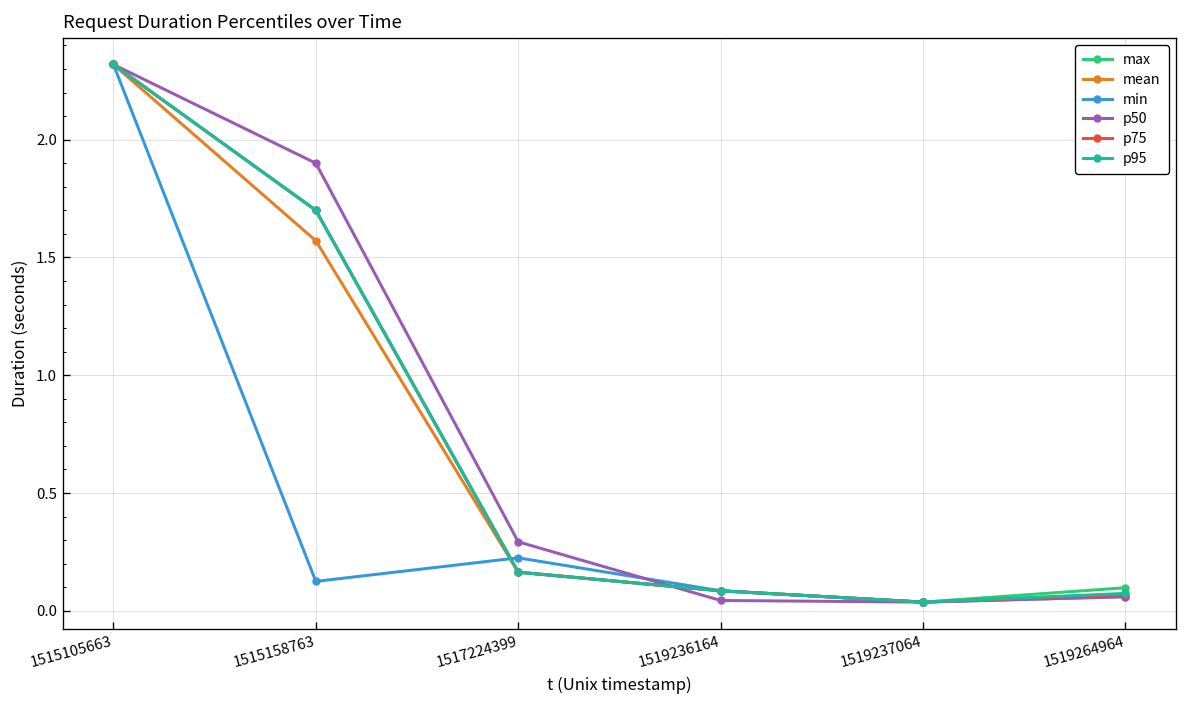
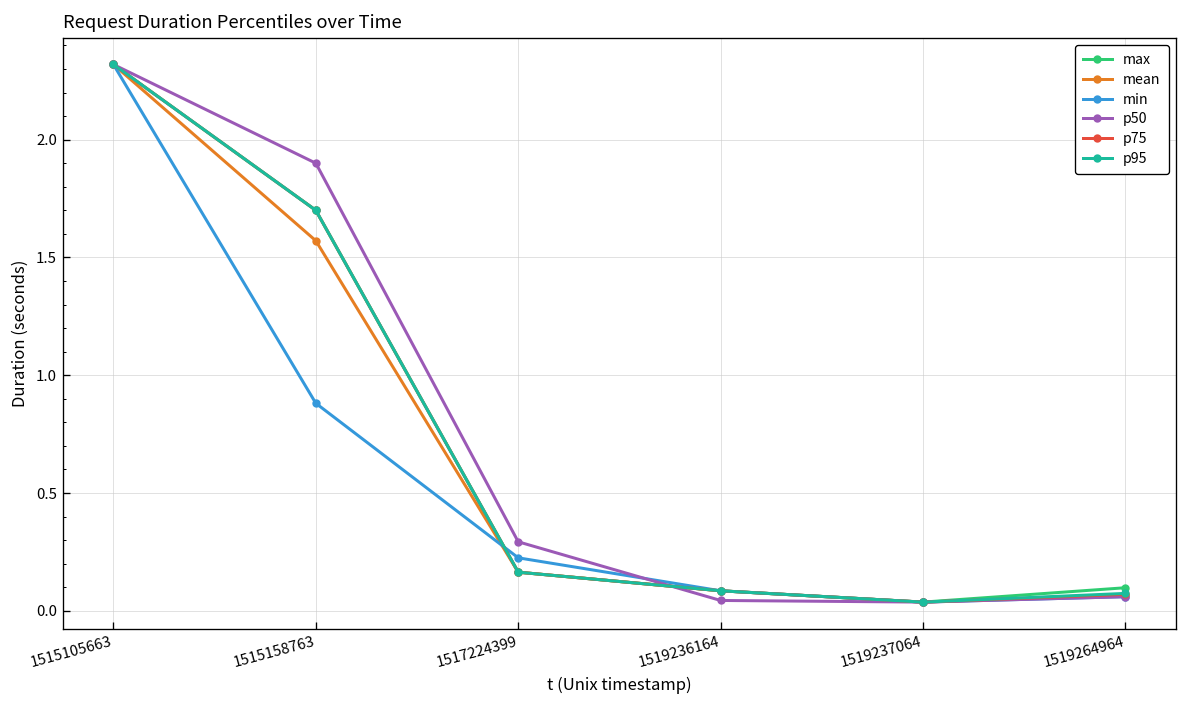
  {
    "min": {
-     "1515158763": 0.13,
+     "1515158763": 0.88,
      "1517224399": 0.23
    },
    "p50": {
      "1515158763": 1.90,
      "1517224399": 0.29,
      "1519236164": 0.04
    }
  }
